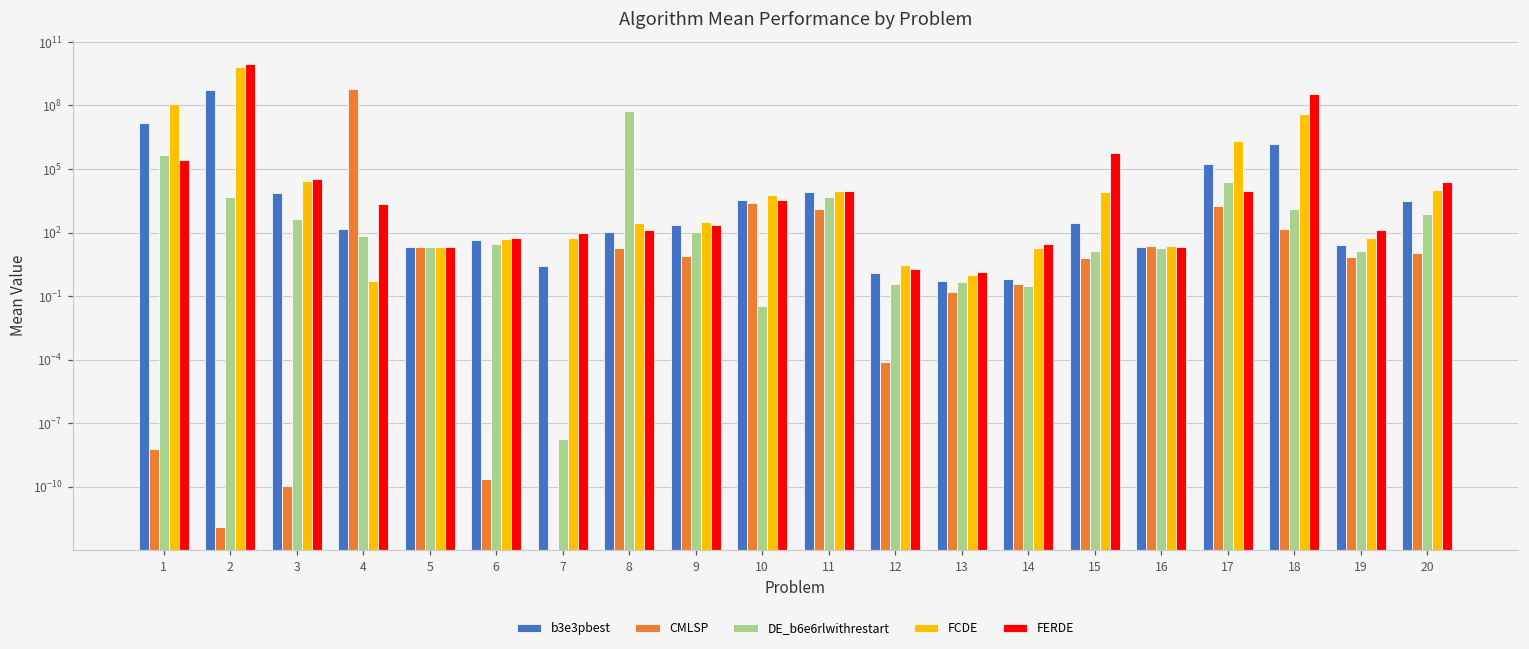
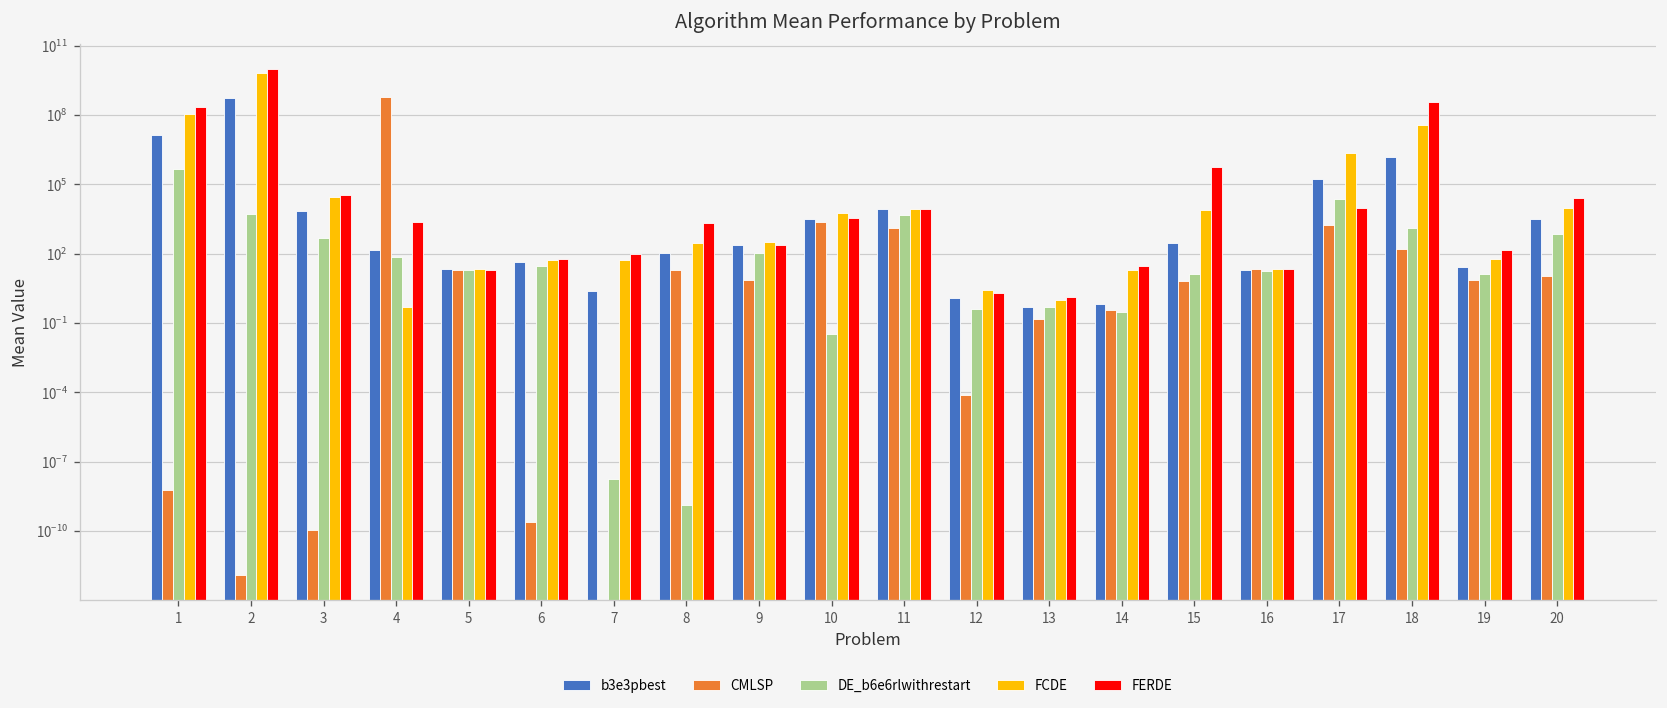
  {
    "b3e3pbest": {
      "1": 10000000,
      "2": 500000000,
      "3": 7000,
      "4": 100,
      "5": 20,
      "6": 40,
      "7": 3,
      "8": 100,
      "9": 200,
      "10": 3000,
      "11": 8000,
      "12": 1,
      "13": 0.5,
      "14": 0.7,
      "15": 300,
      "16": 20,
      "17": 200000,
      "18": 1000000,
      "19": 30,
      "20": 3000
    },
    "CMLSP": {
      "1": 0.000000006,
      "2": 0.000000000001,
      "3": 0.0000000001,
      "4": 600000000,
      "5": 20,
      "6": 0.0000000002,
      "8": 20,
      "9": 7,
      "10": 2000,
      "11": 1000,
      "12": 0.00008,
      "13": 0.1,
      "14": 0.4,
      "15": 6,
      "16": 20,
      "17": 2000,
      "18": 200,
      "19": 7,
      "20": 10
    },
    "DE_b6e6rlwithrestart": {
      "1": 400000,
      "2": 5000,
      "3": 500,
      "4": 70,
      "5": 20,
      "6": 30,
      "7": 0.00000002,
-     "8": 50000000,
+     "8": 0,
      "9": 100,
      "10": 0.03,
      "11": 5000,
      "12": 0.4,
      "13": 0.5,
      "14": 0.3,
      "15": 10,
      "16": 20,
      "17": 20000,
      "18": 1000,
      "19": 10,
      "20": 700
    },
    "FCDE": {
      "1": 100000000,
      "2": 7000000000,
      "3": 30000,
      "4": 0.5,
      "5": 20,
      "6": 50,
      "7": 50,
      "8": 300,
      "9": 300,
      "10": 6000,
      "11": 10000,
      "12": 3,
      "13": 1,
      "14": 20,
      "15": 8000,
      "16": 20,
      "17": 2000000,
      "18": 40000000,
      "19": 60,
      "20": 10000
    },
    "FERDE": {
-     "1": 300000,
+     "1": 200000000,
      "2": 10000000000,
      "3": 30000,
      "4": 2000,
      "5": 20,
      "6": 60,
      "7": 100,
-     "8": 100,
+     "8": 2000,
      "9": 200,
      "10": 3000,
      "11": 10000,
      "12": 2,
      "13": 1,
      "14": 30,
      "15": 600000,
      "16": 20,
      "17": 10000,
      "18": 400000000,
      "19": 100,
      "20": 20000
    }
  }
